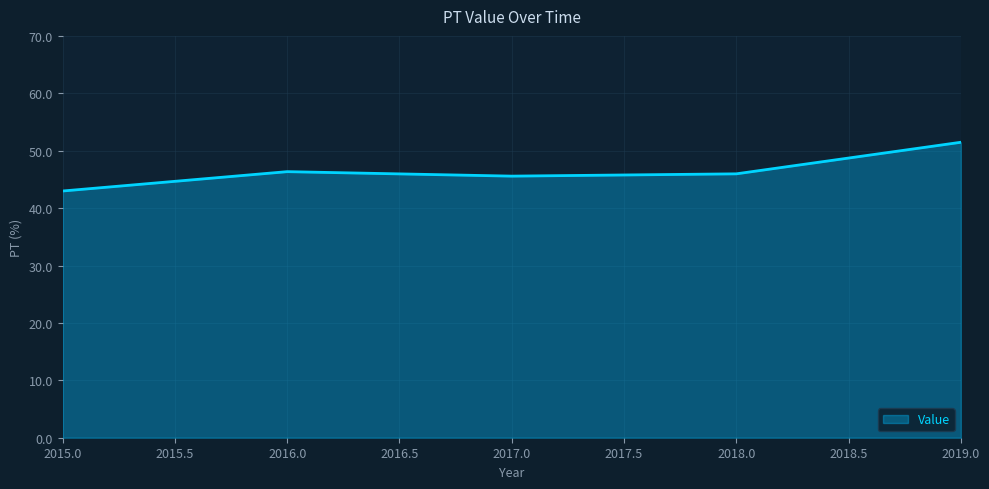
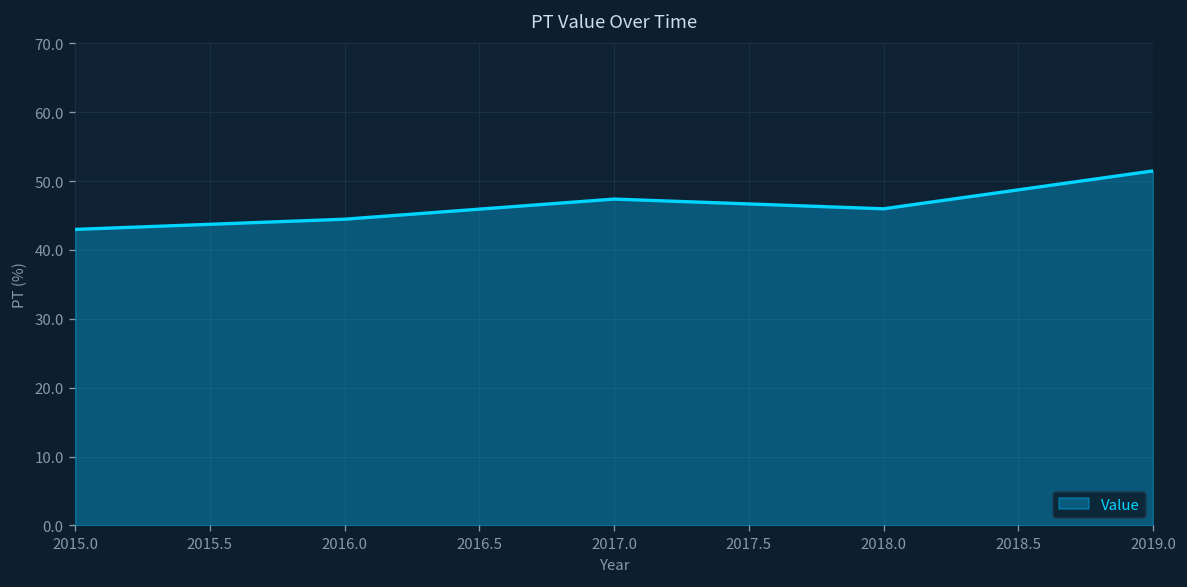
  {
    "2015.0": 43,
-   "2016.0": 46,
-   "2017.0": 46,
+   "2016.0": 44,
+   "2017.0": 47,
    "2018.0": 46,
    "2019.0": 51
  }
